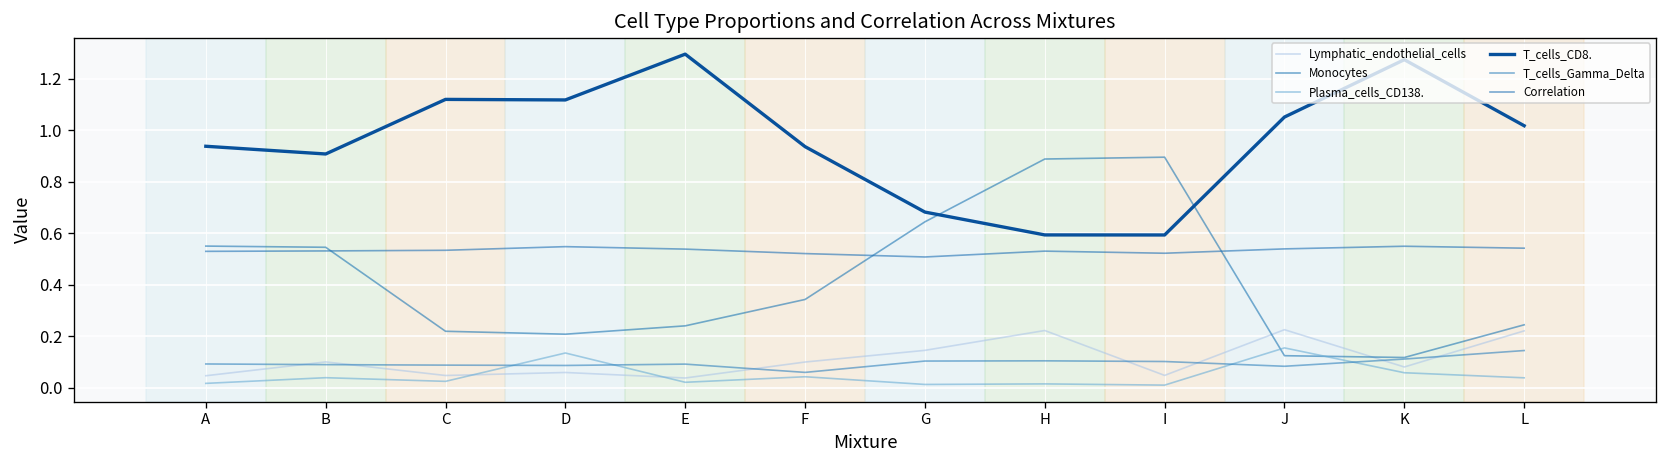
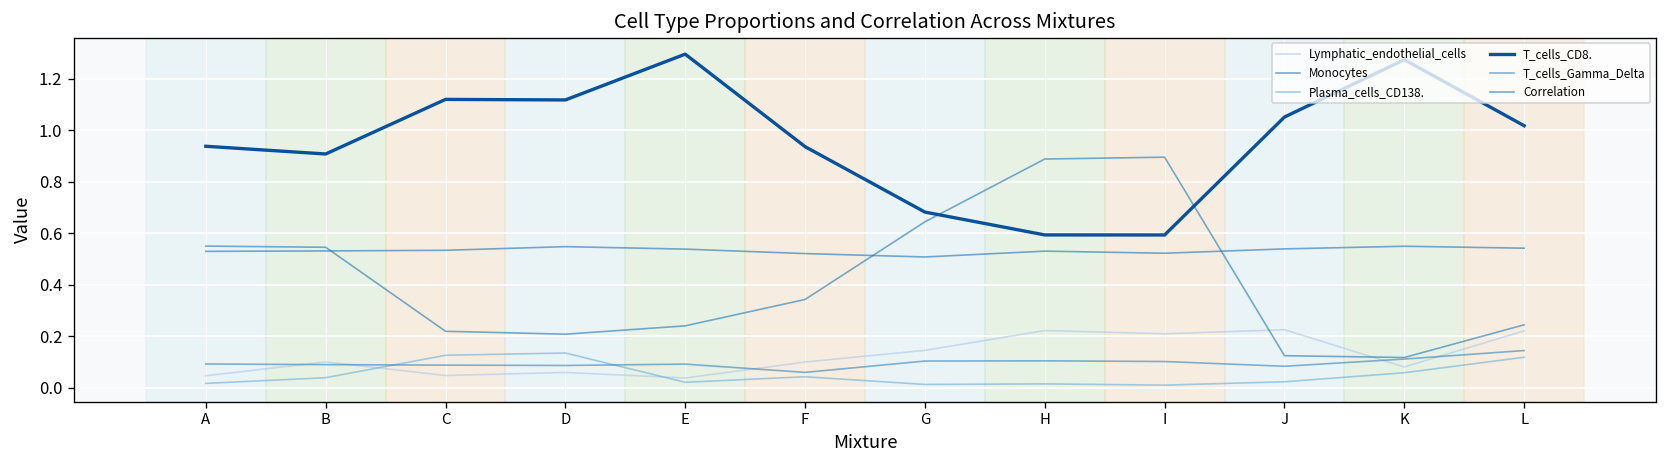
  {
    "Lymphatic_endothelial_cells": {
      "A": 0.05,
      "C": 0.05,
      "D": 0.06,
      "E": 0.04,
      "F": 0.10,
      "G": 0.14,
      "H": 0.22,
-     "I": 0.05,
+     "I": 0.21,
      "J": 0.23,
      "K": 0.08,
      "L": 0.22
    },
    "Plasma_cells_CD138.": {
      "A": 0.02,
      "B": 0.04,
-     "C": 0.02,
+     "C": 0.13,
      "D": 0.13,
      "E": 0.02,
      "F": 0.04,
      "G": 0.01,
      "H": 0.01,
      "I": 0.01,
-     "J": 0.15,
+     "J": 0.02,
      "K": 0.06,
-     "L": 0.04
+     "L": 0.12
    }
  }
